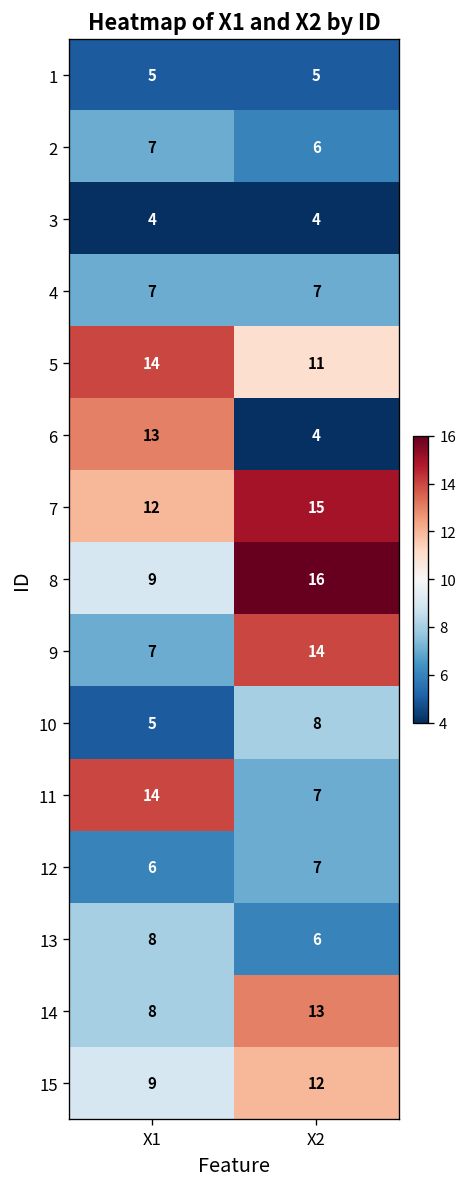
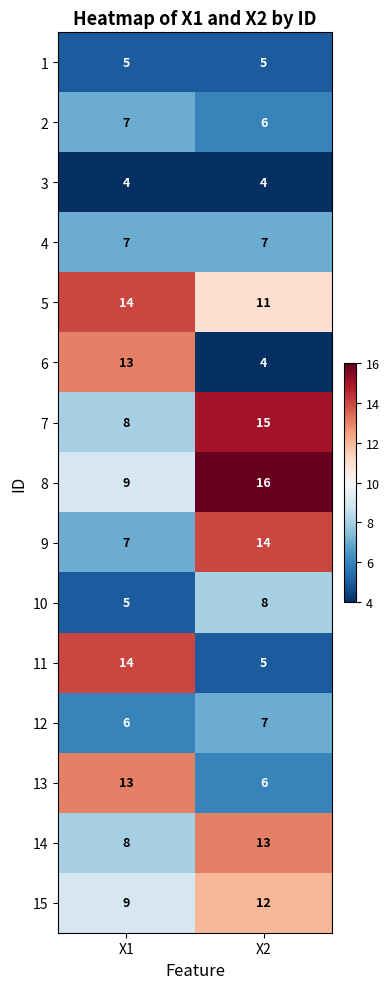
  {
    "1": {
      "X1": 5,
      "X2": 5
    },
    "2": {
      "X1": 7,
      "X2": 6
    },
    "3": {
      "X1": 4,
      "X2": 4
    },
    "4": {
      "X1": 7,
      "X2": 7
    },
    "5": {
      "X1": 14,
      "X2": 11
    },
    "6": {
      "X1": 13,
      "X2": 4
    },
    "7": {
-     "X1": 12,
+     "X1": 8,
      "X2": 15
    },
    "8": {
      "X1": 9,
      "X2": 16
    },
    "9": {
      "X1": 7,
      "X2": 14
    },
    "10": {
      "X1": 5,
      "X2": 8
    },
    "11": {
      "X1": 14,
-     "X2": 7
+     "X2": 5
    },
    "12": {
      "X1": 6,
      "X2": 7
    },
    "13": {
-     "X1": 8,
+     "X1": 13,
      "X2": 6
    },
    "14": {
      "X1": 8,
      "X2": 13
    },
    "15": {
      "X1": 9,
      "X2": 12
    }
  }
